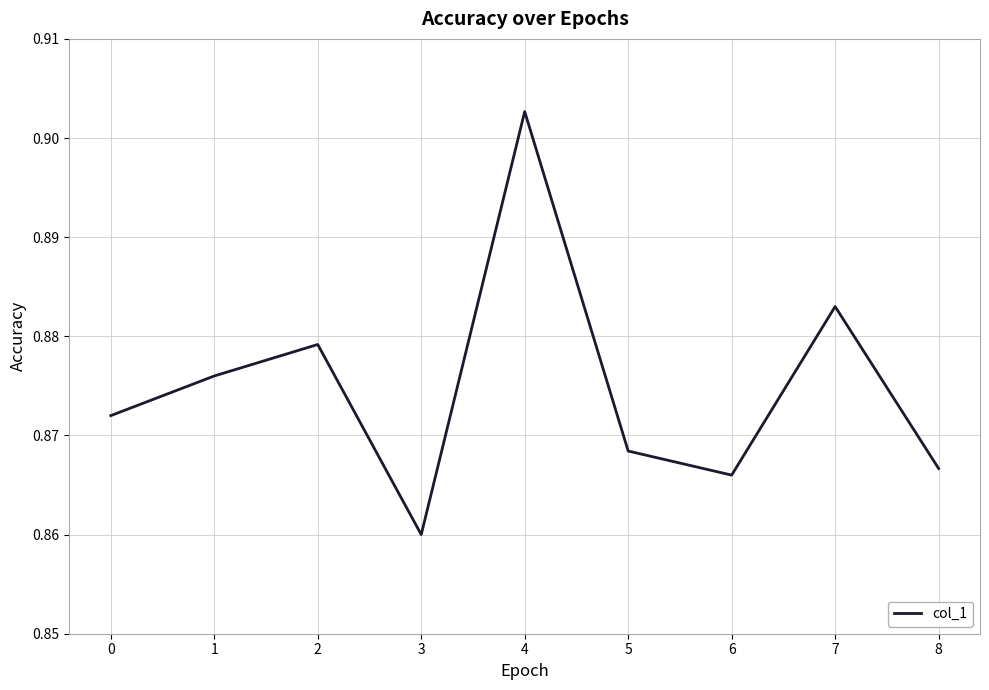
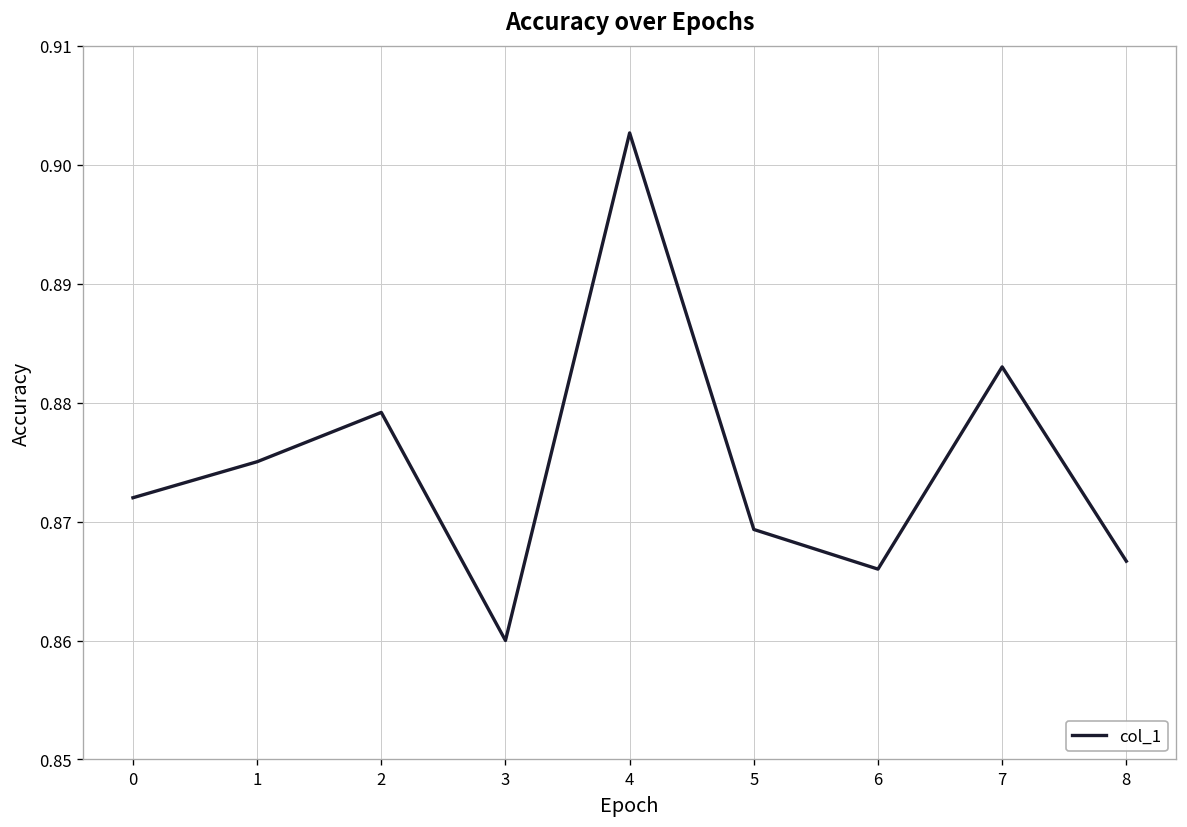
  {
    "0": 0.872,
-   "1": 0.876,
+   "1": 0.875,
    "2": 0.879,
    "3": 0.860,
    "4": 0.903,
-   "5": 0.868,
+   "5": 0.869,
    "6": 0.866,
    "7": 0.883,
    "8": 0.867
  }
